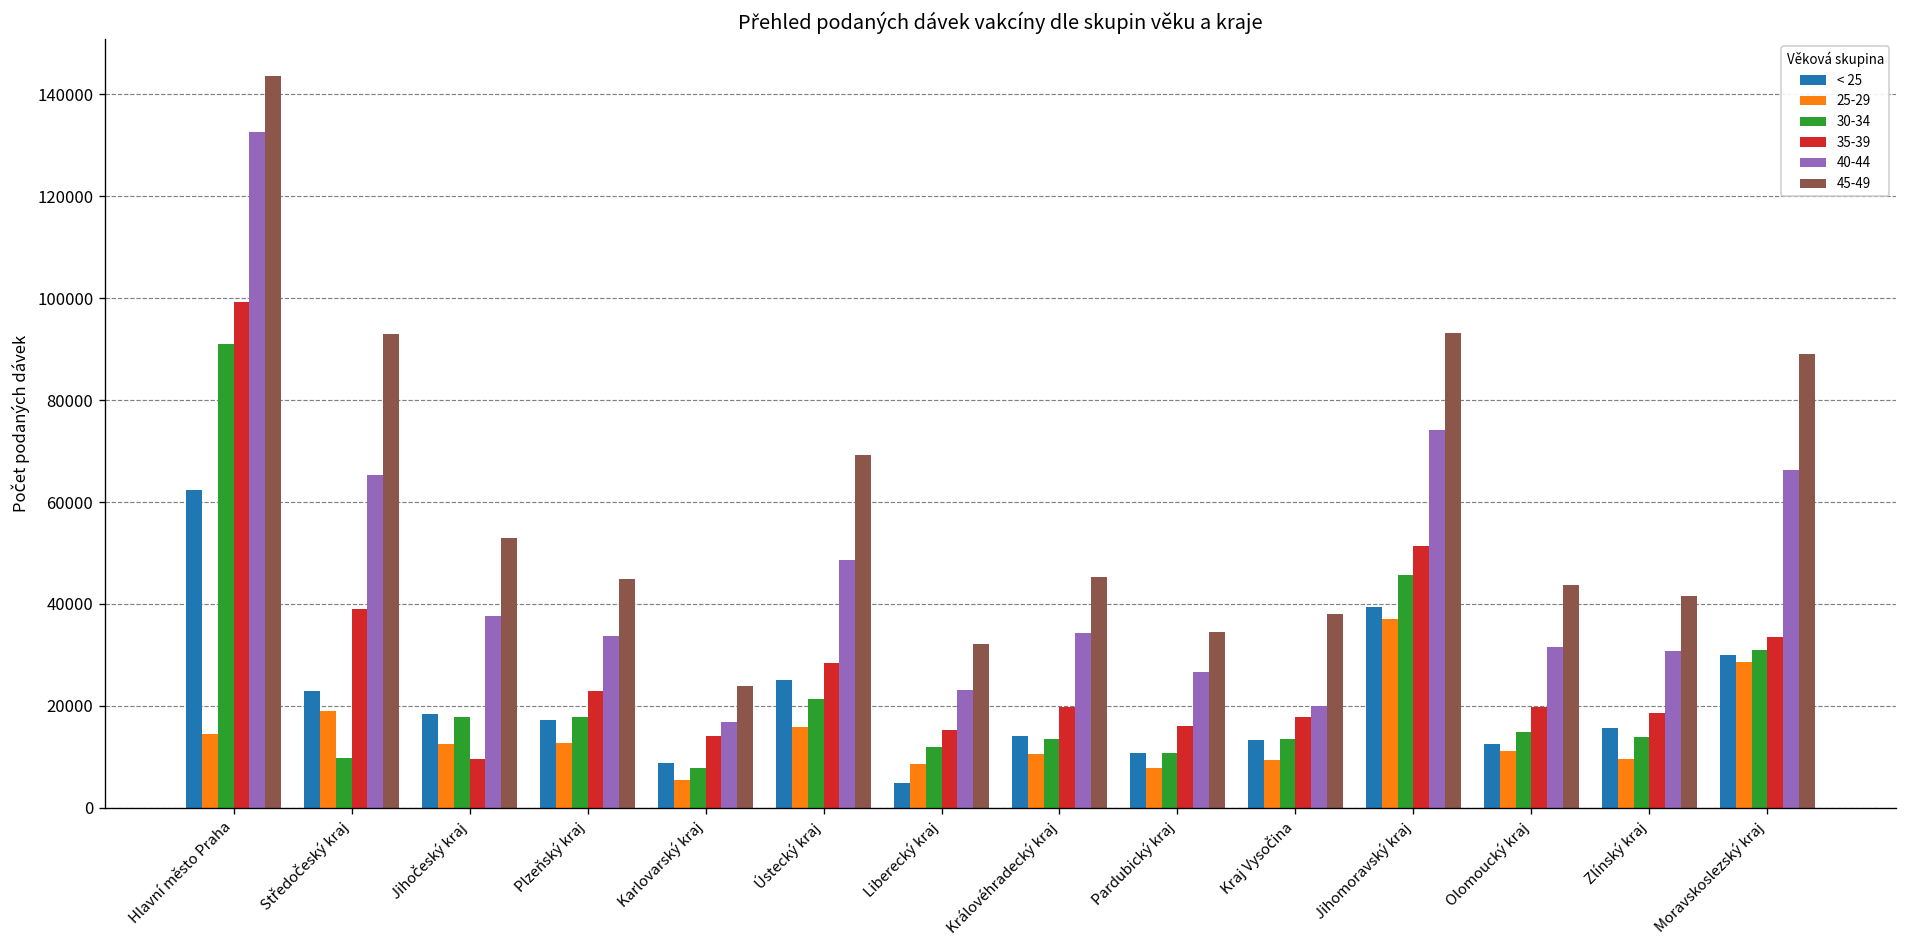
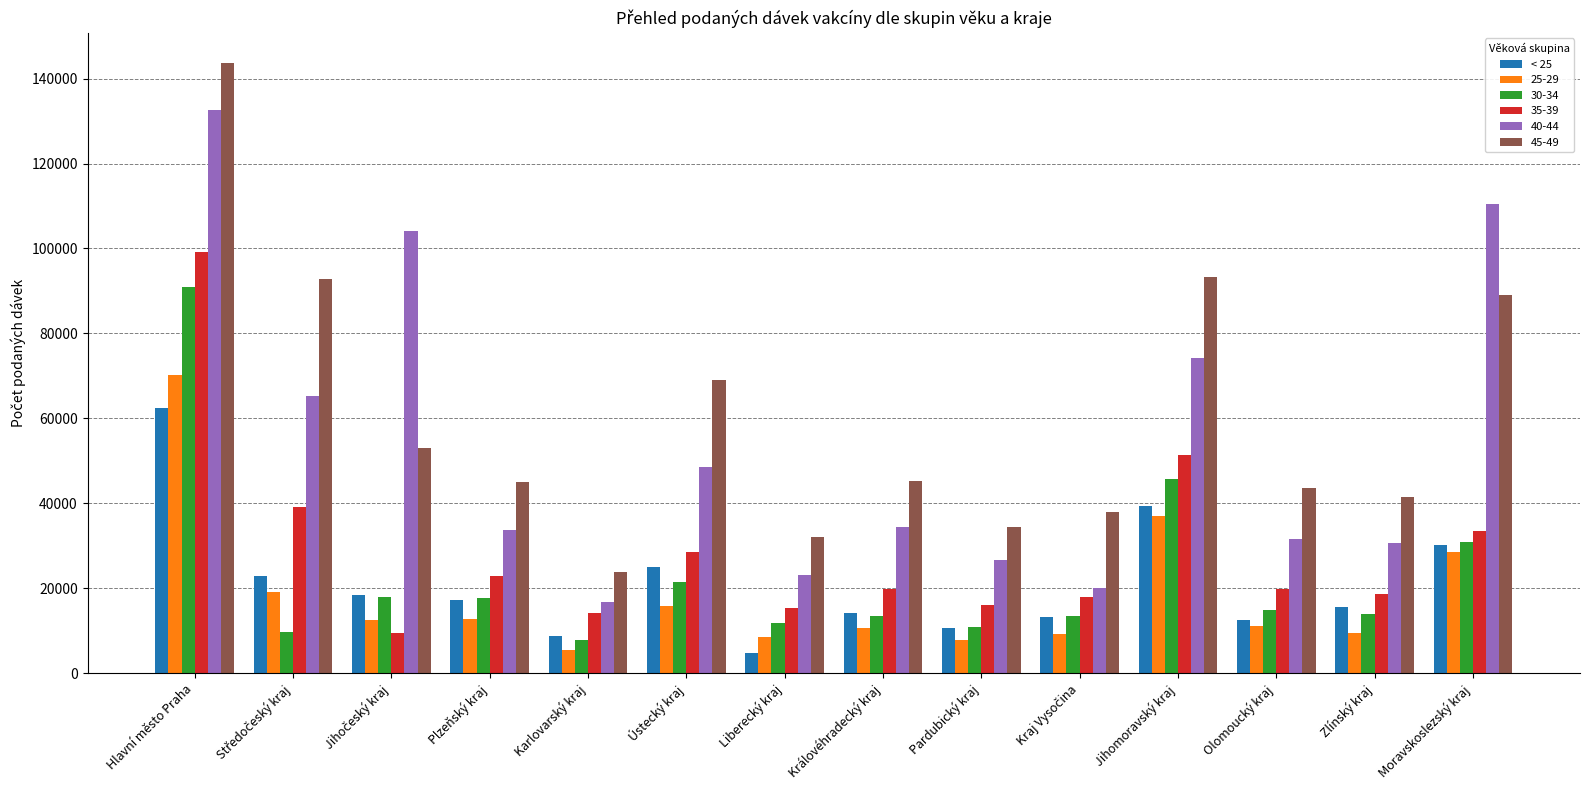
  {
    "< 25": {
      "Hlavní město Praha": 62000,
      "Středočeský kraj": 23000,
      "Jihočeský kraj": 18000,
      "Plzeňský kraj": 17000,
      "Karlovarský kraj": 9000,
      "Ústecký kraj": 25000,
      "Liberecký kraj": 5000,
      "Královéhradecký kraj": 14000,
      "Pardubický kraj": 11000,
      "Kraj Vysočina": 13000,
      "Jihomoravský kraj": 39000,
      "Olomoucký kraj": 13000,
      "Zlínský kraj": 16000,
      "Moravskoslezský kraj": 30000
    },
    "25-29": {
-     "Hlavní město Praha": 15000,
+     "Hlavní město Praha": 70000,
      "Středočeský kraj": 19000,
      "Jihočeský kraj": 13000,
      "Plzeňský kraj": 13000,
      "Karlovarský kraj": 5000,
      "Ústecký kraj": 16000,
      "Liberecký kraj": 9000,
      "Královéhradecký kraj": 11000,
      "Pardubický kraj": 8000,
      "Kraj Vysočina": 9000,
      "Jihomoravský kraj": 37000,
      "Olomoucký kraj": 11000,
      "Zlínský kraj": 10000,
      "Moravskoslezský kraj": 29000
    },
    "30-34": {
      "Hlavní město Praha": 91000,
      "Středočeský kraj": 10000,
      "Jihočeský kraj": 18000,
      "Plzeňský kraj": 18000,
      "Karlovarský kraj": 8000,
      "Ústecký kraj": 21000,
      "Liberecký kraj": 12000,
      "Královéhradecký kraj": 14000,
      "Pardubický kraj": 11000,
      "Kraj Vysočina": 13000,
      "Jihomoravský kraj": 46000,
      "Olomoucký kraj": 15000,
      "Zlínský kraj": 14000,
      "Moravskoslezský kraj": 31000
    },
    "35-39": {
      "Hlavní město Praha": 99000,
      "Středočeský kraj": 39000,
      "Jihočeský kraj": 10000,
      "Plzeňský kraj": 23000,
      "Karlovarský kraj": 14000,
      "Ústecký kraj": 28000,
      "Liberecký kraj": 15000,
      "Královéhradecký kraj": 20000,
      "Pardubický kraj": 16000,
      "Kraj Vysočina": 18000,
      "Jihomoravský kraj": 51000,
      "Olomoucký kraj": 20000,
      "Zlínský kraj": 19000,
      "Moravskoslezský kraj": 33000
    },
    "40-44": {
      "Hlavní město Praha": 133000,
      "Středočeský kraj": 65000,
-     "Jihočeský kraj": 38000,
+     "Jihočeský kraj": 104000,
      "Plzeňský kraj": 34000,
      "Karlovarský kraj": 17000,
      "Ústecký kraj": 49000,
      "Liberecký kraj": 23000,
      "Královéhradecký kraj": 34000,
      "Pardubický kraj": 27000,
      "Kraj Vysočina": 20000,
      "Jihomoravský kraj": 74000,
      "Olomoucký kraj": 32000,
      "Zlínský kraj": 31000,
-     "Moravskoslezský kraj": 66000
+     "Moravskoslezský kraj": 111000
    },
    "45-49": {
      "Hlavní město Praha": 144000,
      "Středočeský kraj": 93000,
      "Jihočeský kraj": 53000,
      "Plzeňský kraj": 45000,
      "Karlovarský kraj": 24000,
      "Ústecký kraj": 69000,
      "Liberecký kraj": 32000,
      "Královéhradecký kraj": 45000,
      "Pardubický kraj": 34000,
      "Kraj Vysočina": 38000,
      "Jihomoravský kraj": 93000,
      "Olomoucký kraj": 44000,
      "Zlínský kraj": 41000,
      "Moravskoslezský kraj": 89000
    }
  }
